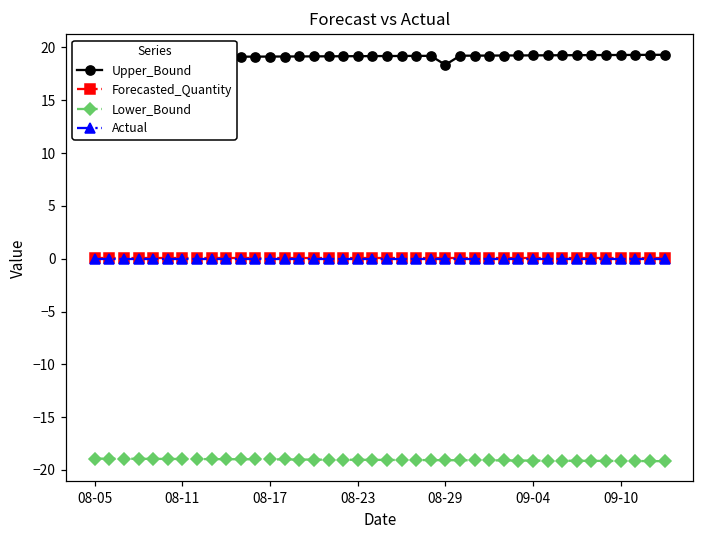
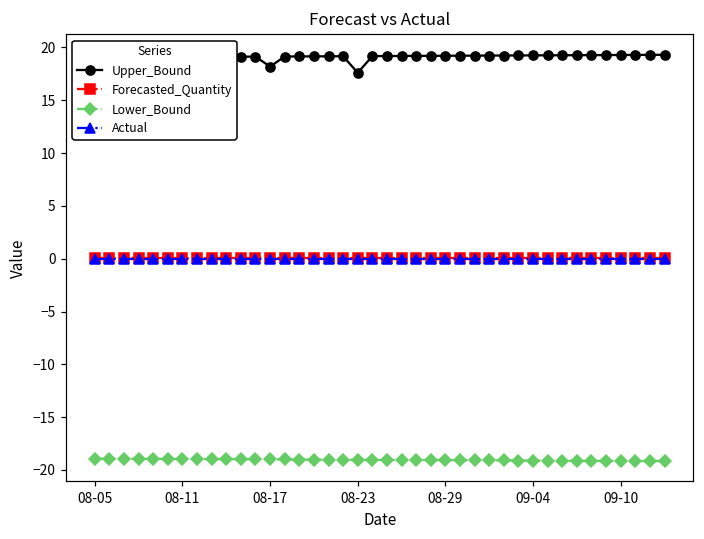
  {
    "Upper_Bound": {
-     "08-17": 19,
-     "08-23": 19,
-     "08-29": 18,
+     "08-17": 18,
+     "08-23": 18,
+     "08-29": 19,
      "09-04": 19,
      "09-10": 19
    },
    "Lower_Bound": {
      "08-05": -19,
      "08-11": -19,
      "08-17": -19,
      "08-23": -19,
      "08-29": -19,
      "09-04": -19,
      "09-10": -19
    }
  }
